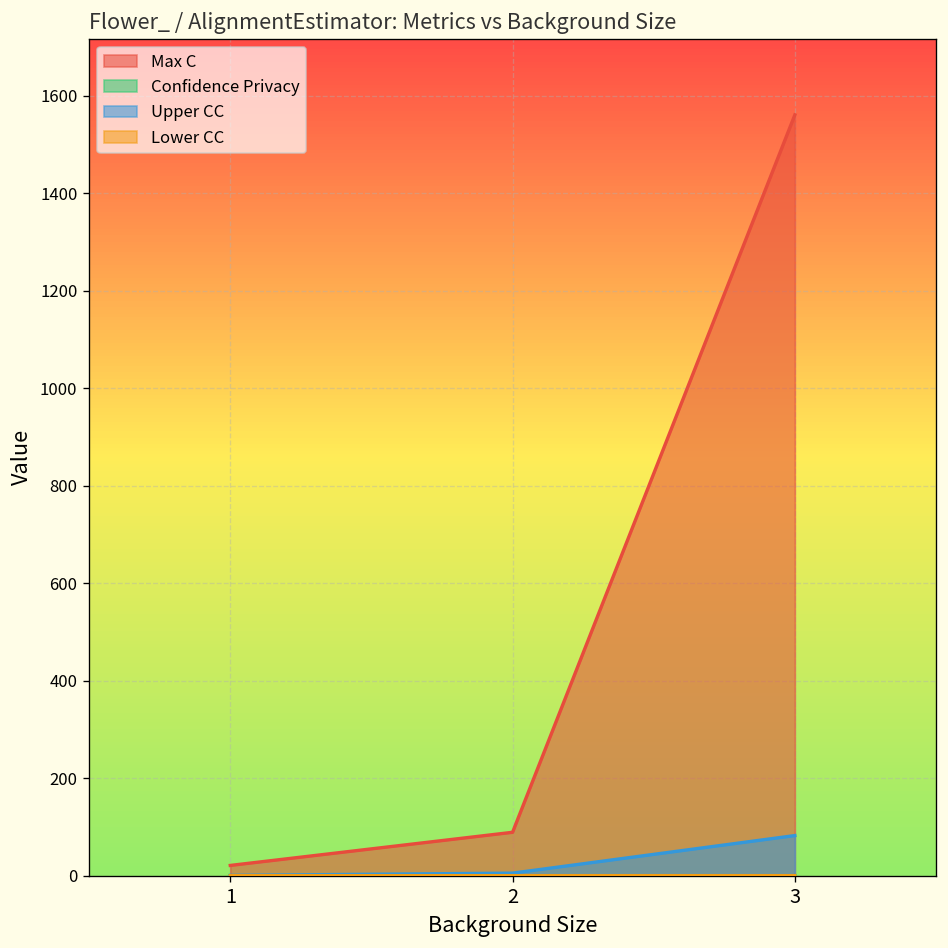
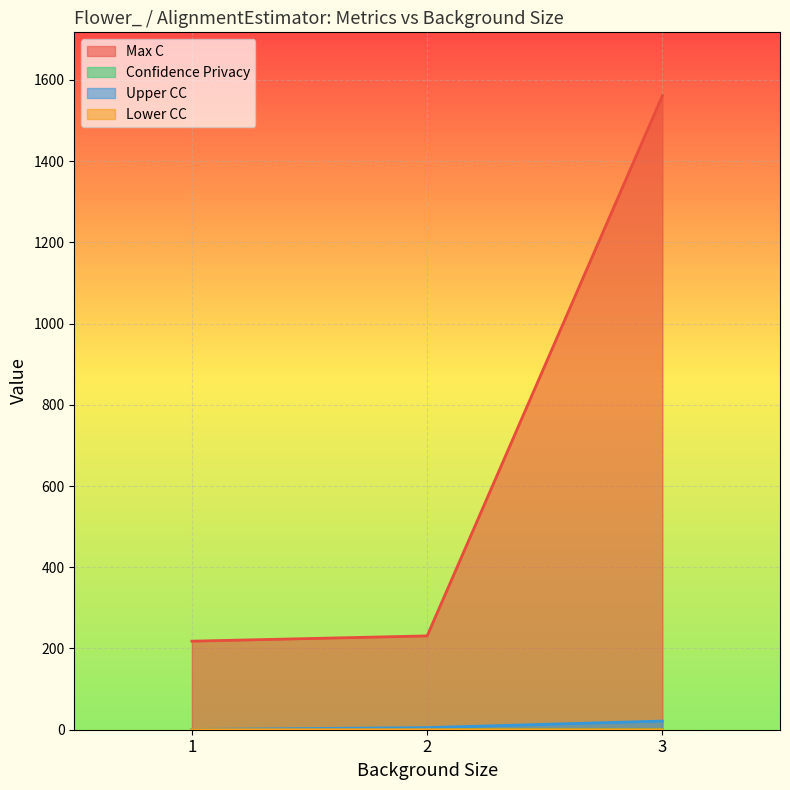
  {
    "Max C": {
-     "1": 20,
-     "2": 90,
+     "1": 220,
+     "2": 230,
      "3": 1560
    },
    "Lower CC": {
      "3": 0
    },
    "Upper CC": {
-     "3": 80
+     "3": 20
    }
  }
